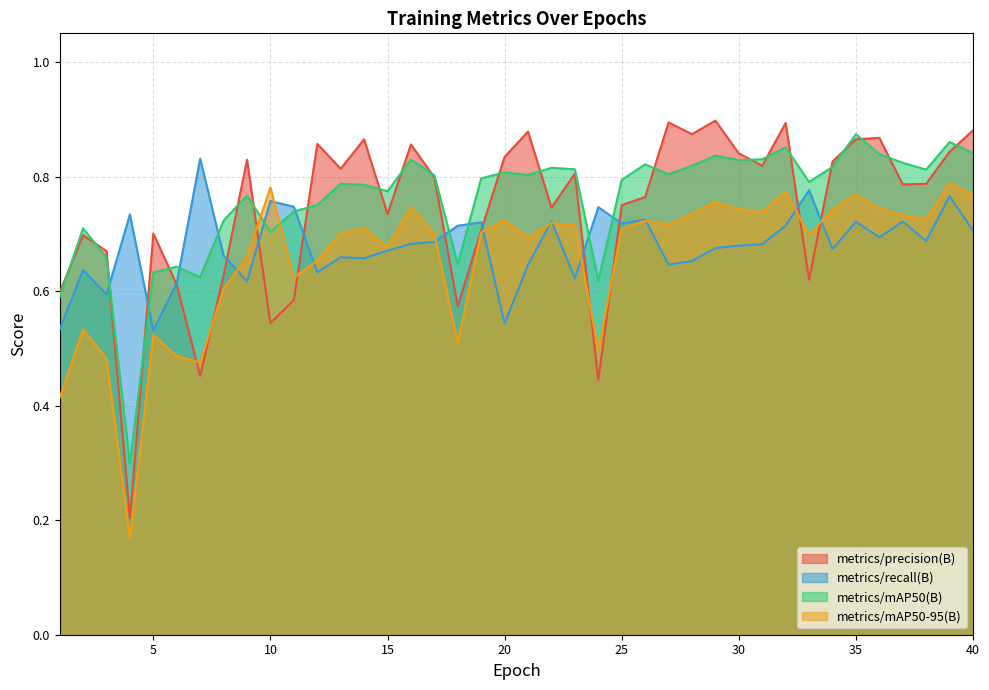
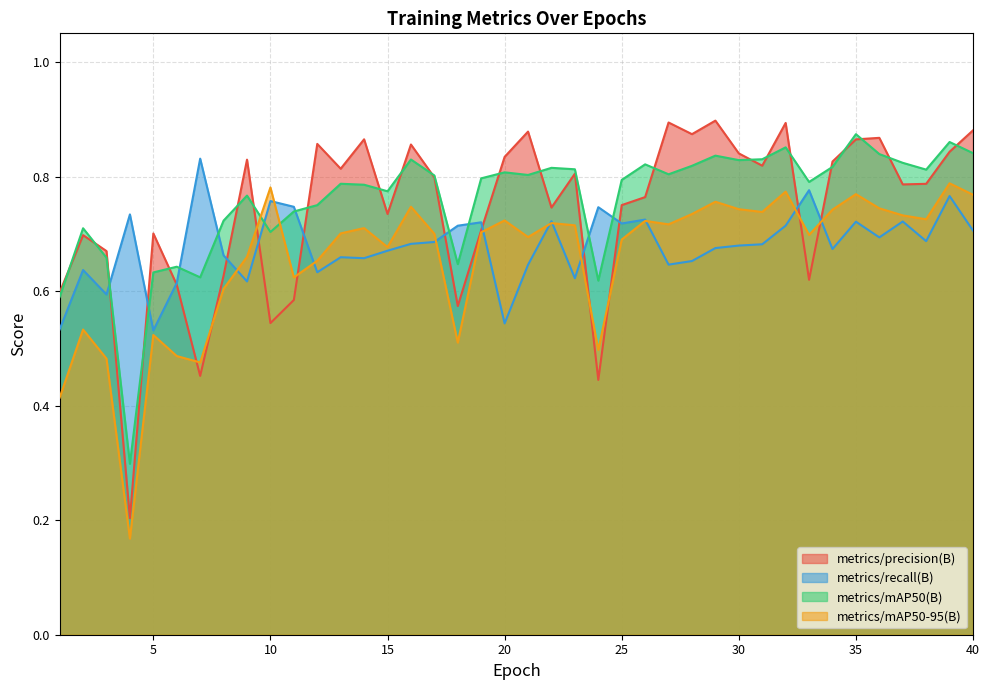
  {
    "metrics/precision(B)": {
      "5": 0.70,
      "10": 0.54,
      "15": 0.73,
      "20": 0.83,
      "25": 0.75,
      "30": 0.84,
      "35": 0.86,
      "40": 0.88
    },
    "metrics/recall(B)": {
      "5": 0.53,
      "10": 0.76,
      "15": 0.67,
      "20": 0.54,
      "25": 0.72,
      "30": 0.68,
      "35": 0.72,
      "40": 0.71
    },
    "metrics/mAP50(B)": {
      "5": 0.63,
      "10": 0.70,
      "15": 0.77,
      "20": 0.81,
      "25": 0.79,
      "30": 0.83,
      "35": 0.87,
      "40": 0.84
    },
    "metrics/mAP50-95(B)": {
      "5": 0.52,
      "10": 0.78,
      "15": 0.68,
      "20": 0.72,
-     "25": 0.71,
+     "25": 0.69,
      "30": 0.74,
      "35": 0.77,
      "40": 0.77
    }
  }
